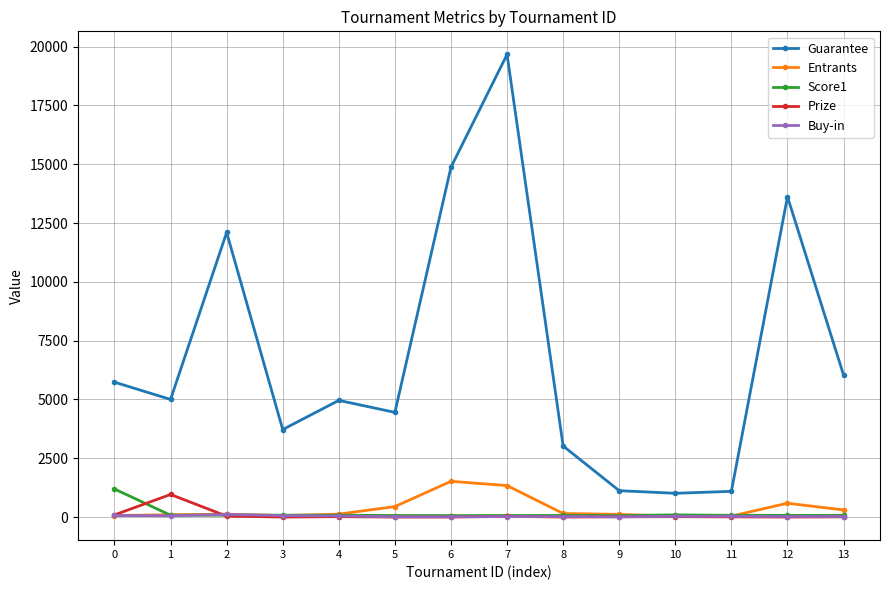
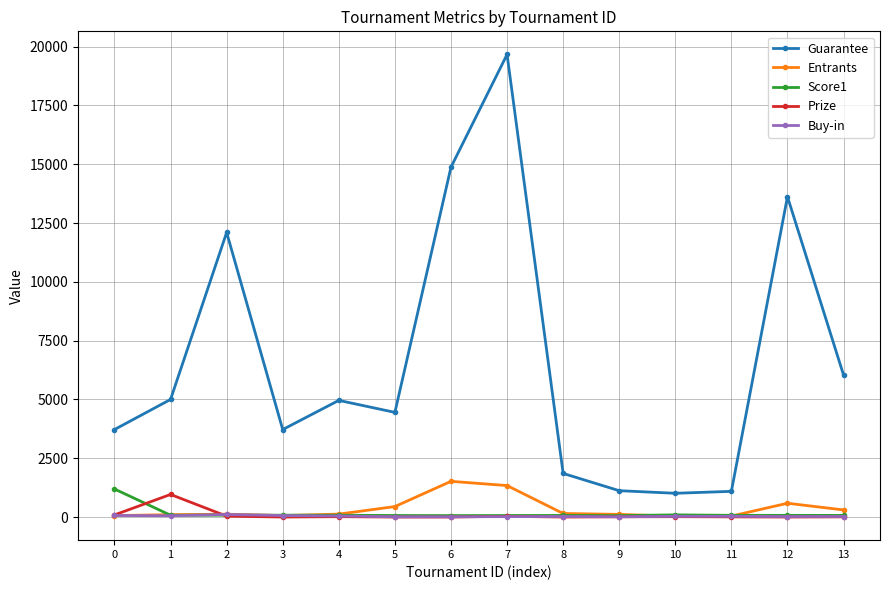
  {
    "Guarantee": {
-     "0": 5700,
+     "0": 3700,
      "1": 5000,
      "2": 12100,
      "3": 3700,
      "4": 5000,
      "5": 4500,
      "6": 14900,
      "7": 19700,
-     "8": 3000,
+     "8": 1900,
      "9": 1100,
      "10": 1000,
      "11": 1100,
      "12": 13600,
      "13": 6000
    },
    "Entrants": {
      "5": 400,
      "6": 1500,
      "7": 1300,
      "12": 600,
      "13": 300
    },
    "Score1": {
      "0": 1200
    },
    "Prize": {
      "1": 1000
    }
  }
